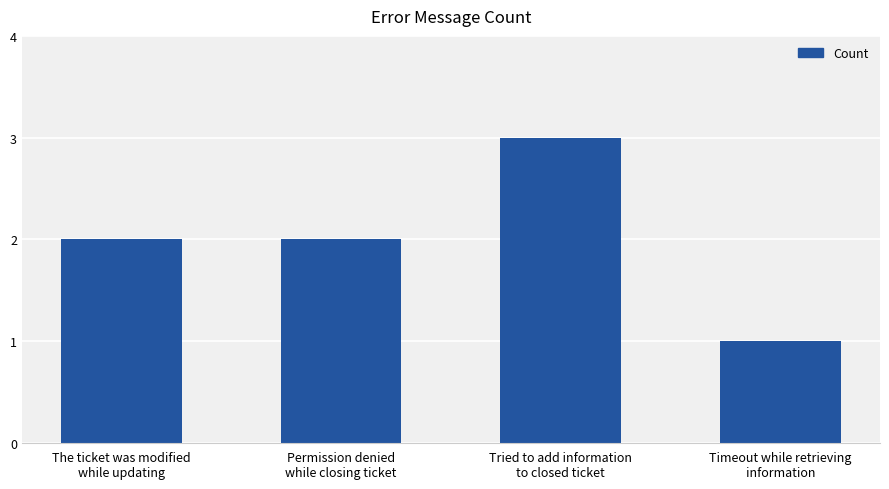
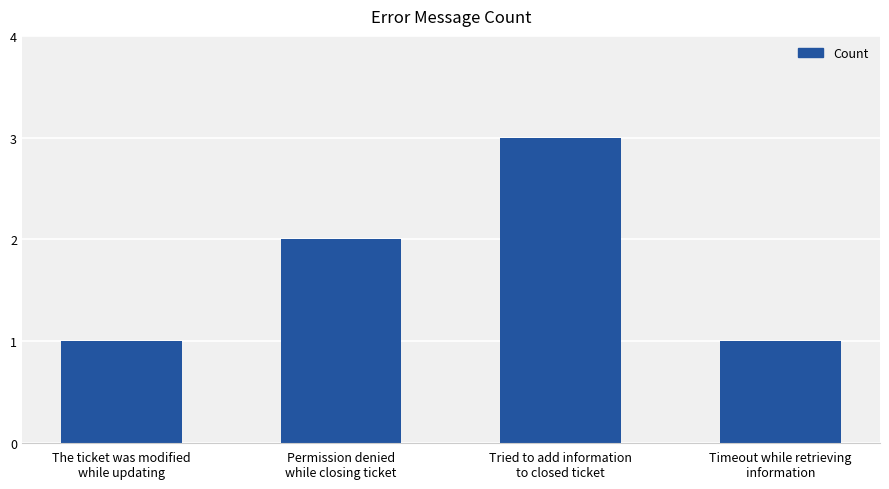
  {
-   "The ticket was modified while updating": 2,
+   "The ticket was modified while updating": 1,
    "Permission denied while closing ticket": 2,
    "Tried to add information to closed ticket": 3,
    "Timeout while retrieving information": 1
  }
